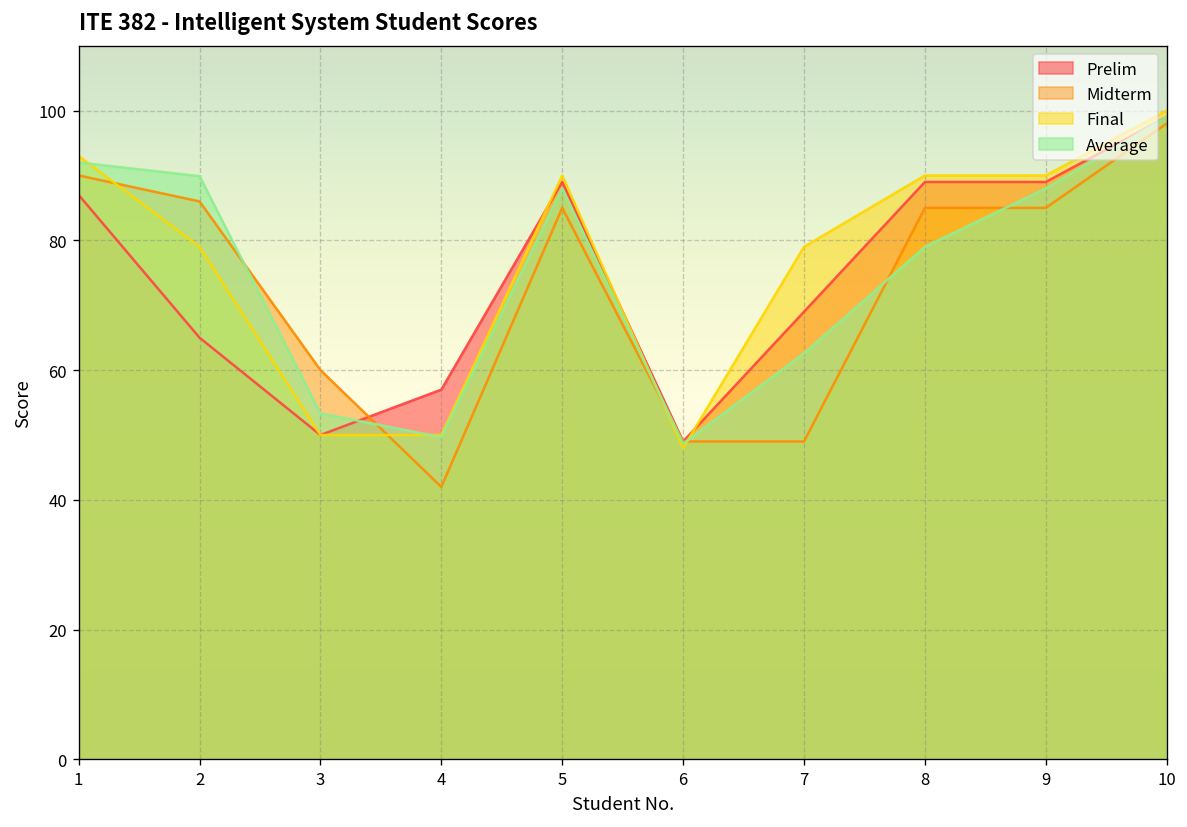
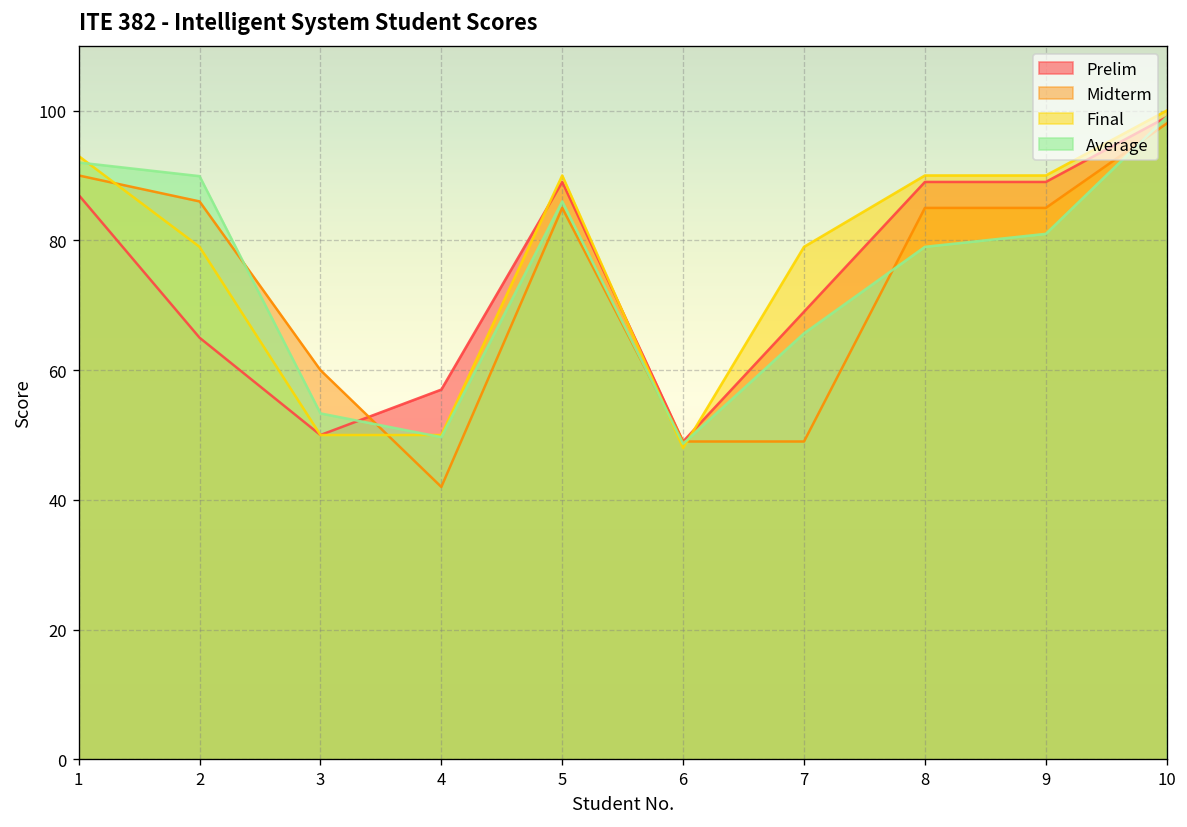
  {
    "Prelim": {
      "1": 87,
      "2": 65,
      "4": 57,
      "5": 89,
      "7": 69,
      "8": 89,
      "9": 89
    },
    "Average": {
      "1": 92,
      "2": 90,
      "3": 53,
-     "5": 88,
-     "7": 63,
+     "5": 86,
+     "7": 66,
      "8": 79,
-     "9": 88
+     "9": 81
    }
  }
